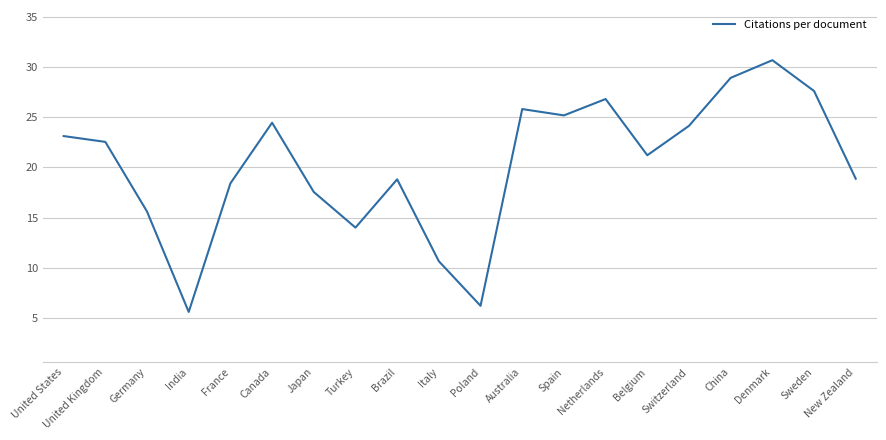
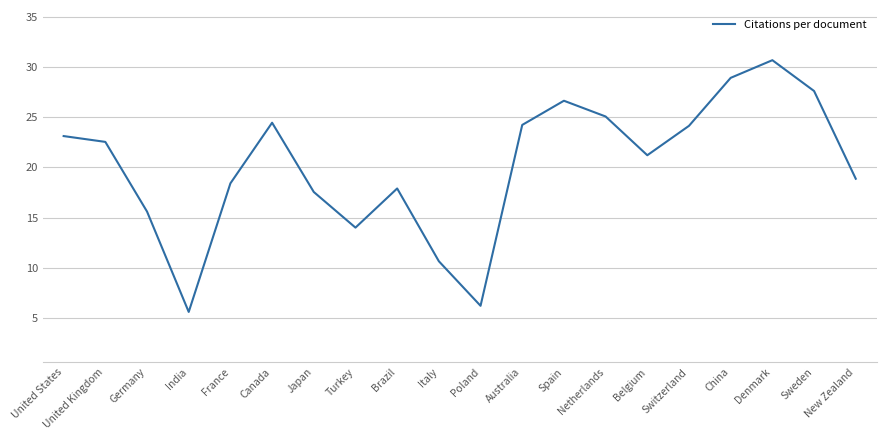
  {
    "United States": 23.1,
    "United Kingdom": 22.5,
    "Germany": 15.6,
    "India": 5.6,
    "France": 18.4,
    "Canada": 24.5,
    "Japan": 17.6,
    "Turkey": 14.0,
-   "Brazil": 18.8,
+   "Brazil": 17.9,
    "Italy": 10.7,
    "Poland": 6.2,
-   "Australia": 25.8,
-   "Spain": 25.2,
-   "Netherlands": 26.8,
+   "Australia": 24.2,
+   "Spain": 26.6,
+   "Netherlands": 25.1,
    "Belgium": 21.2,
    "Switzerland": 24.1,
    "China": 28.9,
    "Denmark": 30.7,
    "Sweden": 27.6,
    "New Zealand": 18.9
  }
